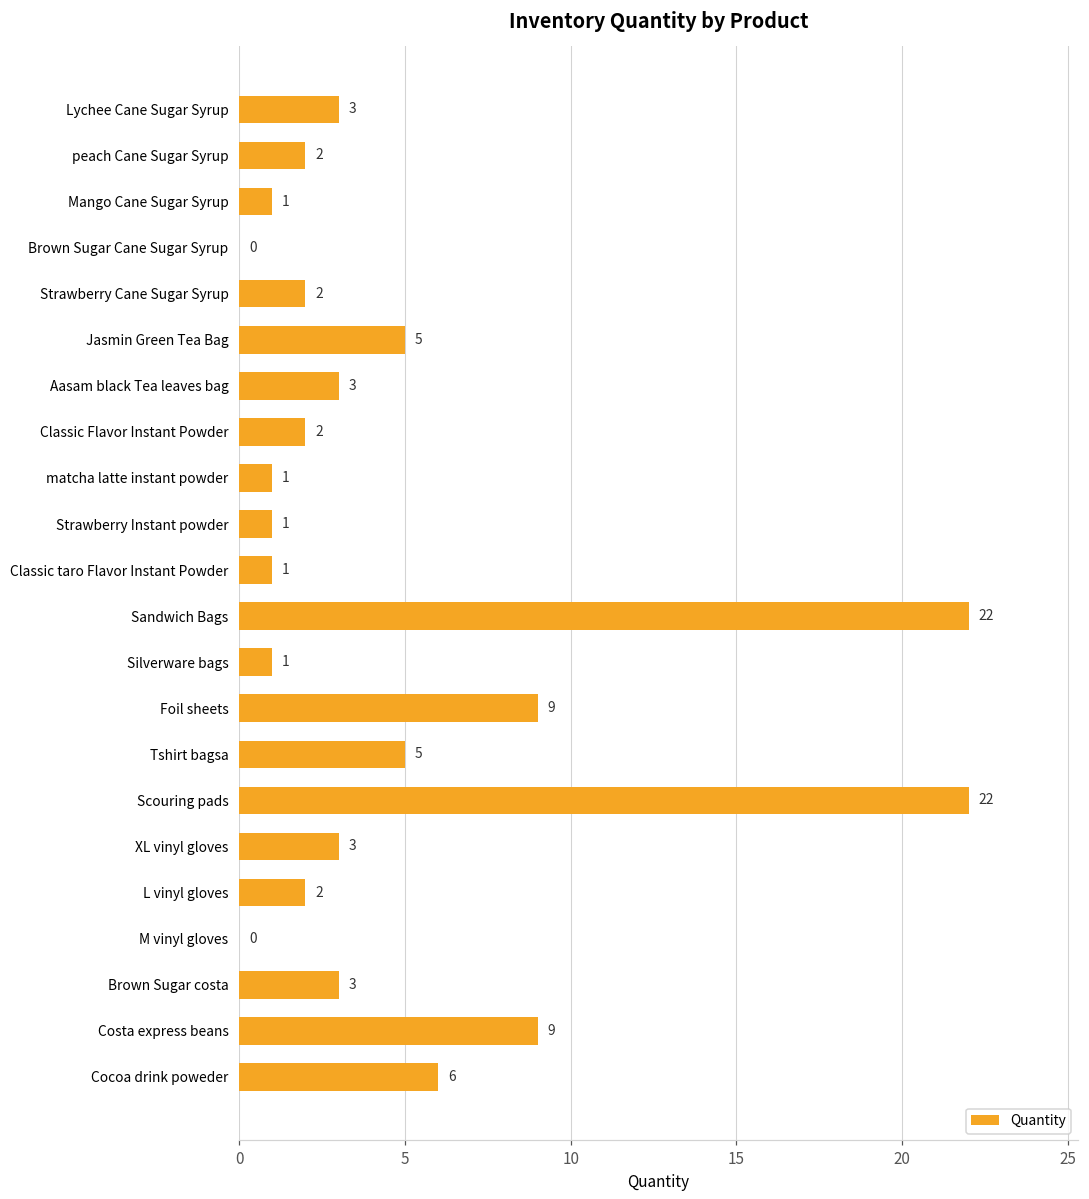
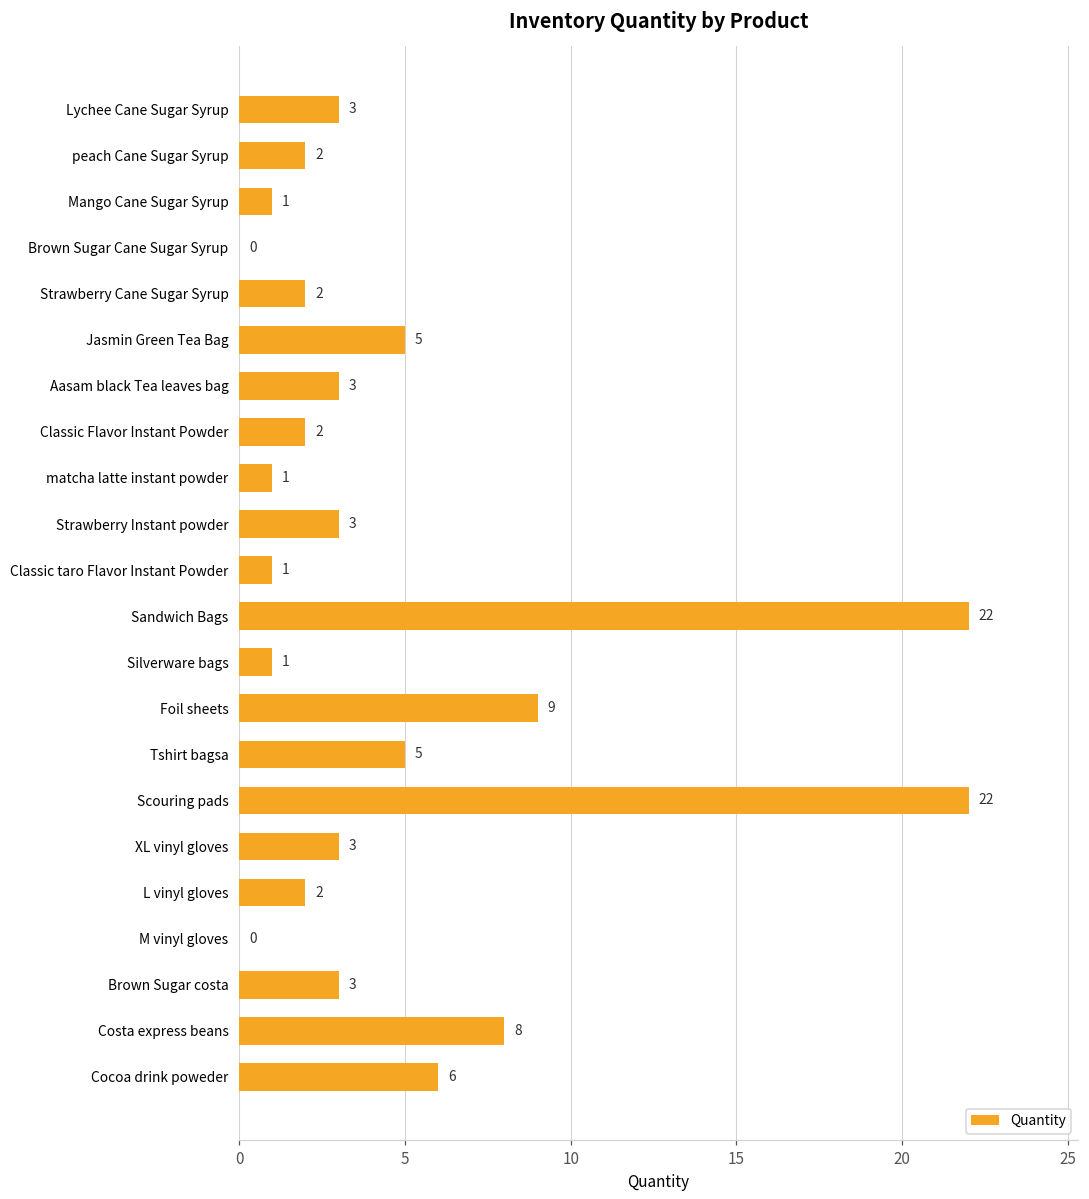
  {
    "Lychee Cane Sugar Syrup": 3,
    "peach Cane Sugar Syrup": 2,
    "Mango Cane Sugar Syrup": 1,
    "Brown Sugar Cane Sugar Syrup": 0,
    "Strawberry Cane Sugar Syrup": 2,
    "Jasmin Green Tea Bag": 5,
    "Aasam black Tea leaves bag": 3,
    "Classic Flavor Instant Powder": 2,
    "matcha latte instant powder": 1,
-   "Strawberry Instant powder": 1,
+   "Strawberry Instant powder": 3,
    "Classic taro Flavor Instant Powder": 1,
    "Sandwich Bags": 22,
    "Silverware bags": 1,
    "Foil sheets": 9,
    "Tshirt bagsa": 5,
    "Scouring pads": 22,
    "XL vinyl gloves": 3,
    "L vinyl gloves": 2,
    "M vinyl gloves": 0,
    "Brown Sugar costa": 3,
-   "Costa express beans": 9,
+   "Costa express beans": 8,
    "Cocoa drink poweder": 6
  }
